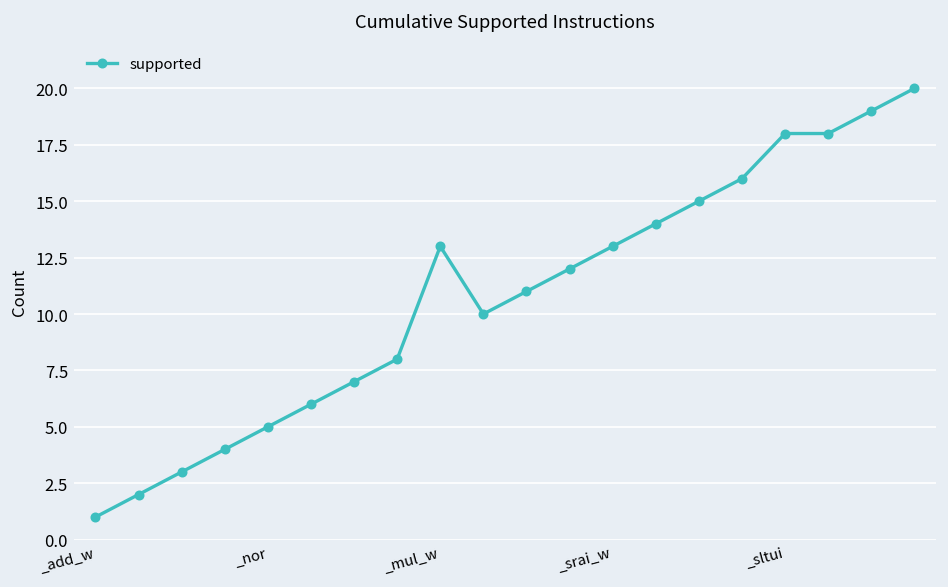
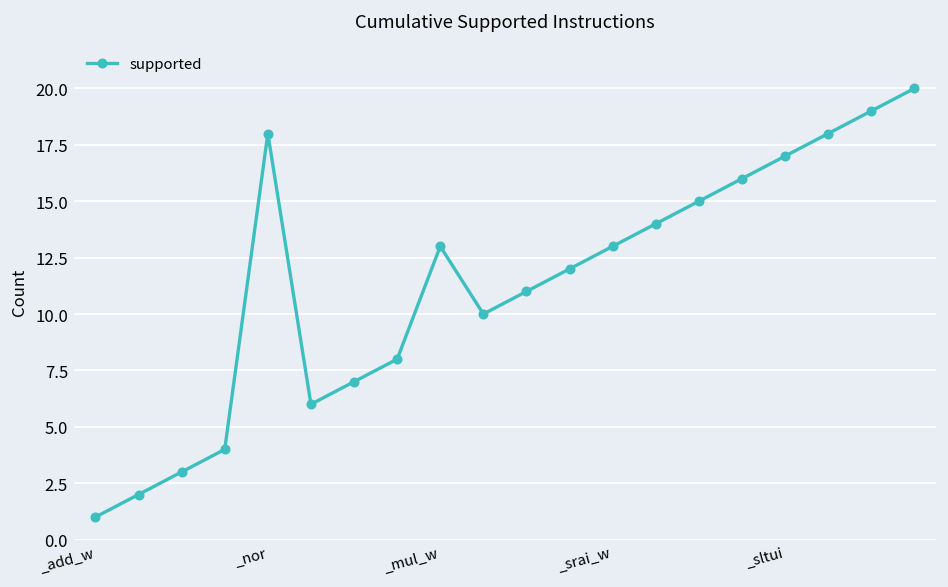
  {
    "_add_w": 1,
-   "_nor": 5,
+   "_nor": 18,
    "_mul_w": 13,
    "_srai_w": 13,
-   "_sltui": 18
+   "_sltui": 17
  }
